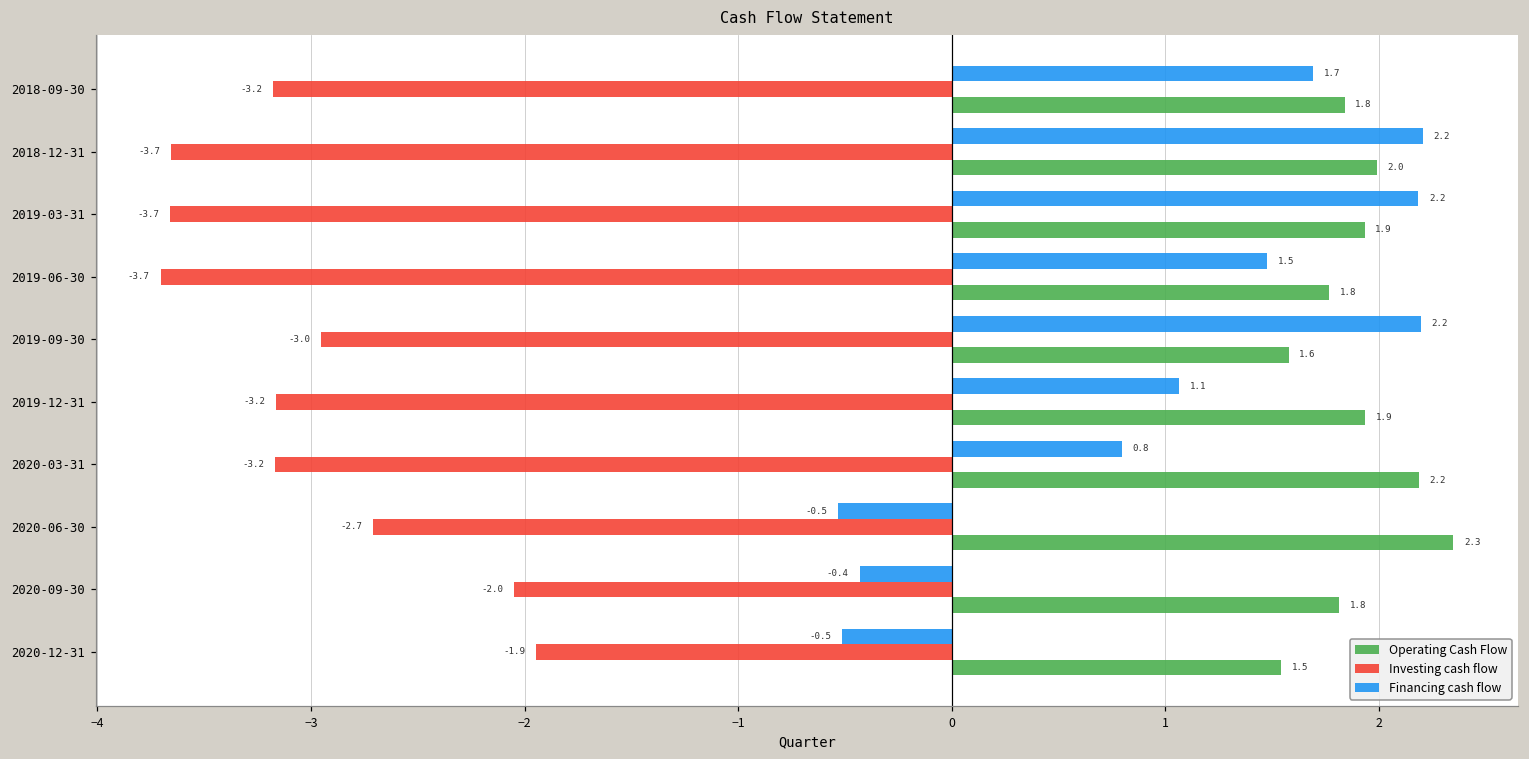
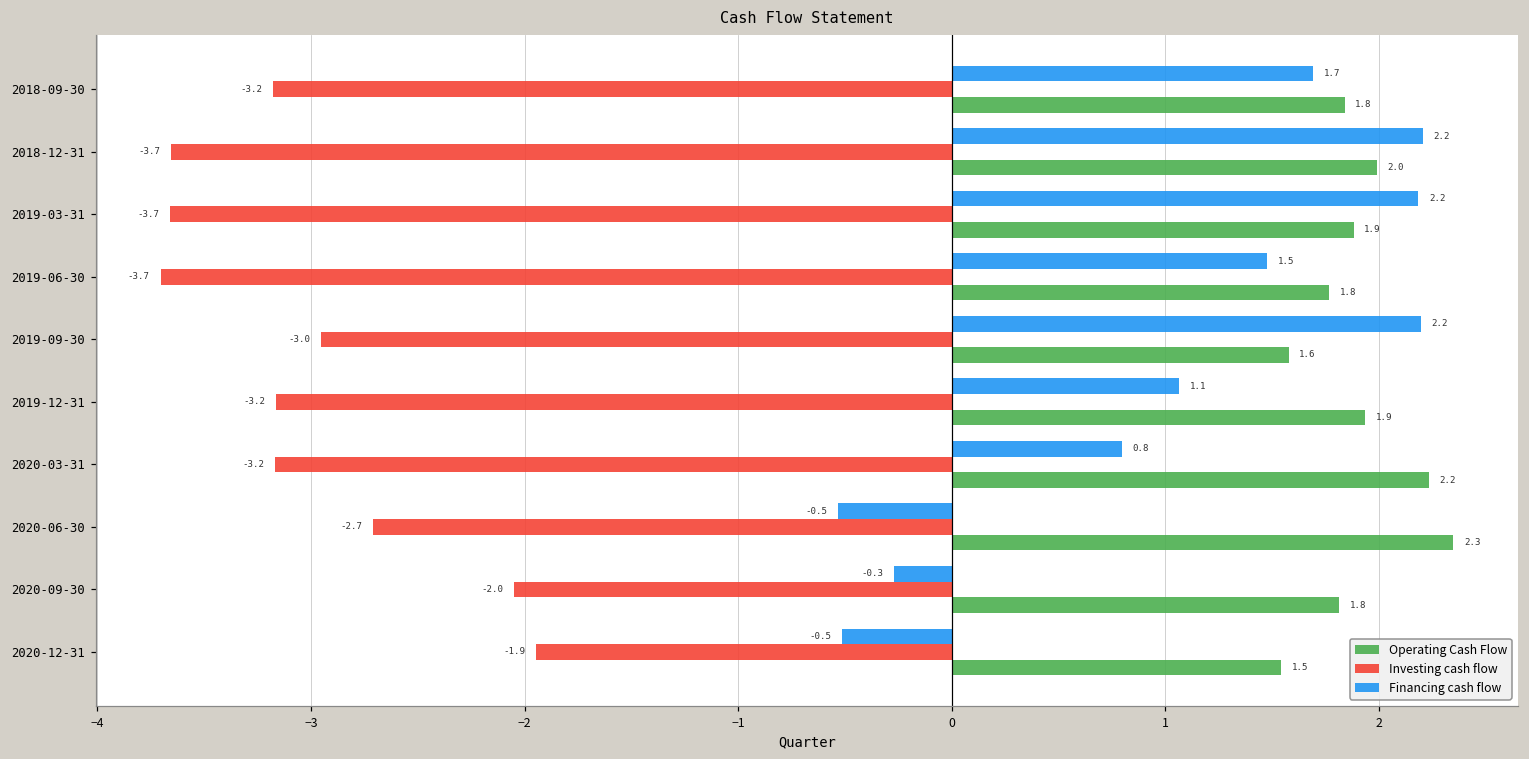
  {
    "Operating Cash Flow": {
-     "2019-03-31": 1.93,
-     "2020-03-31": 2.19
+     "2019-03-31": 1.88,
+     "2020-03-31": 2.23
    },
    "Investing cash flow": {
      "2018-09-30": -3.2,
      "2018-12-31": -3.7,
      "2019-03-31": -3.7,
      "2019-06-30": -3.7,
      "2019-09-30": -3.0,
      "2019-12-31": -3.2,
      "2020-03-31": -3.2,
      "2020-06-30": -2.7,
      "2020-09-30": -2.0,
      "2020-12-31": -1.9
    },
    "Financing cash flow": {
      "2018-09-30": 1.7,
      "2018-12-31": 2.2,
      "2019-03-31": 2.2,
      "2019-06-30": 1.5,
      "2019-09-30": 2.2,
      "2019-12-31": 1.1,
      "2020-03-31": 0.8,
      "2020-06-30": -0.5,
-     "2020-09-30": -0.4,
+     "2020-09-30": -0.3,
      "2020-12-31": -0.5
    }
  }
